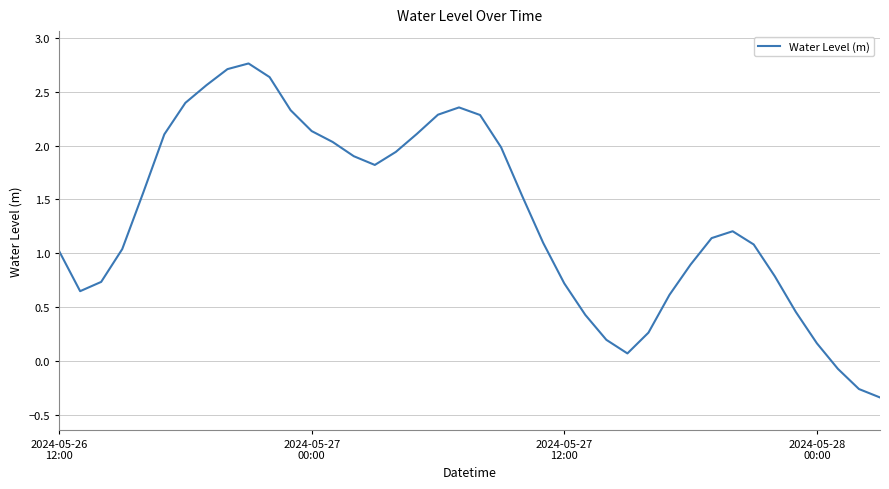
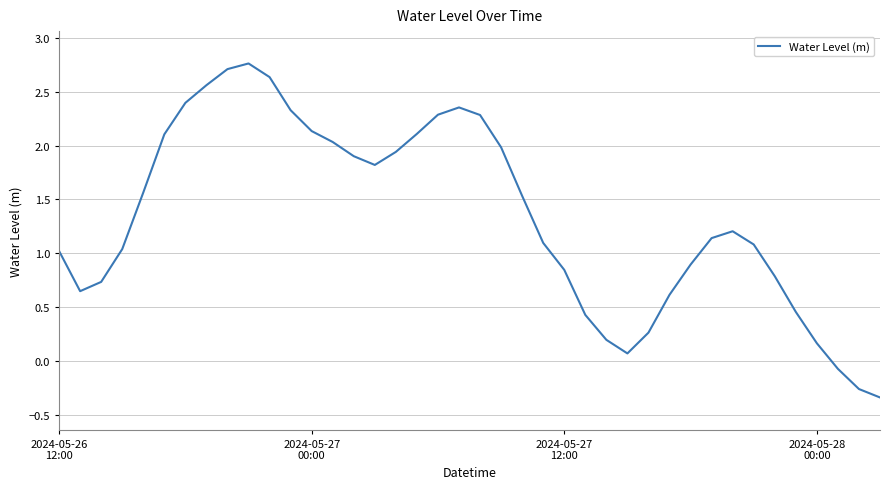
  {
    "2024-05-26 12:00": 1.02,
    "2024-05-27 00:00": 2.13,
-   "2024-05-27 12:00": 0.72,
+   "2024-05-27 12:00": 0.85,
    "2024-05-28 00:00": 0.17
  }
